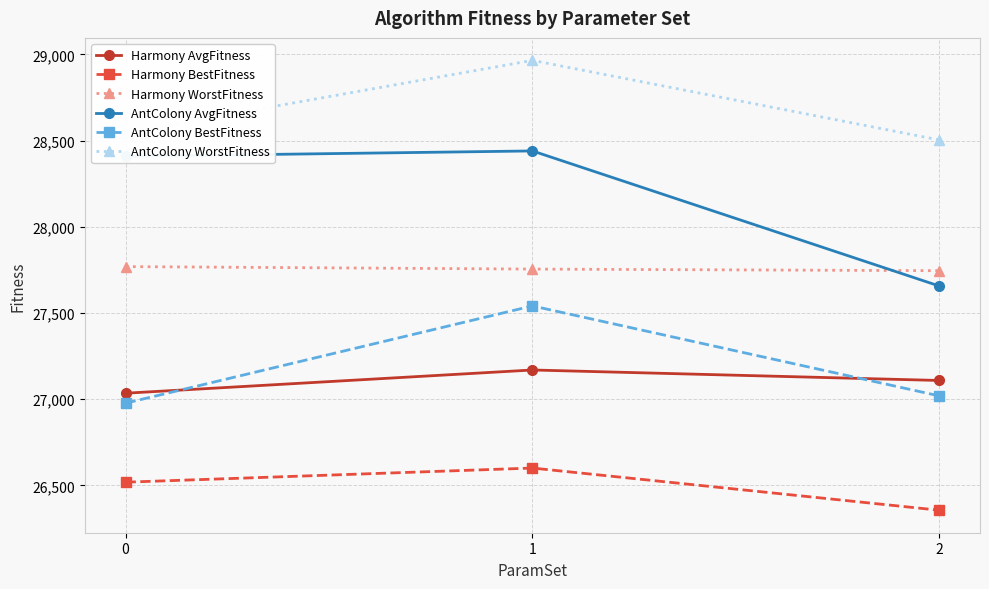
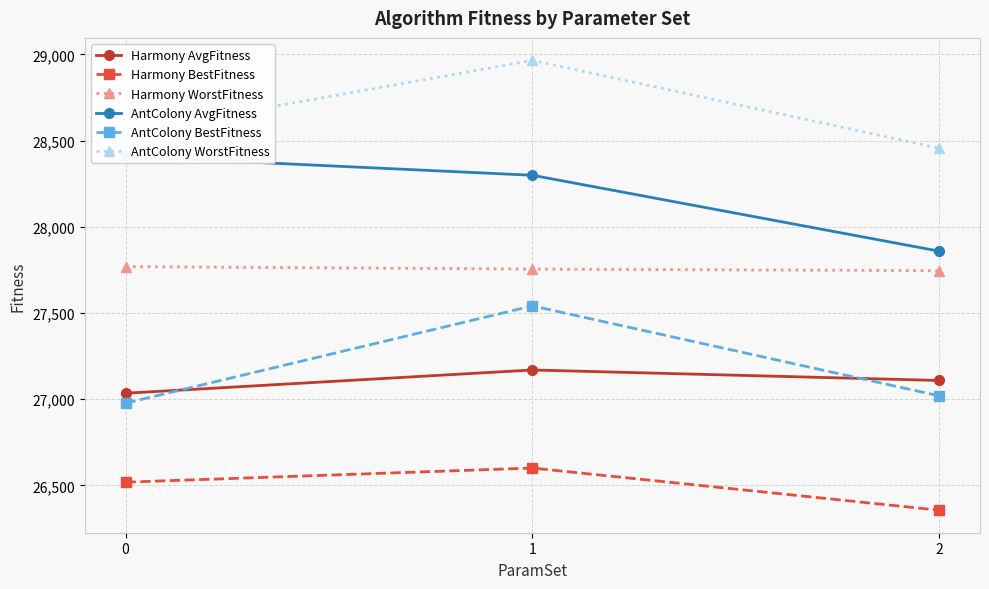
  {
    "Harmony WorstFitness": {
      "0": "27,770",
      "1": "27,750",
      "2": "27,750"
    },
    "AntColony AvgFitness": {
-     "1": "28,440",
-     "2": "27,660"
+     "1": "28,300",
+     "2": "27,860"
    },
    "AntColony BestFitness": {
      "0": "26,980",
      "1": "27,540",
      "2": "27,020"
    },
    "AntColony WorstFitness": {
      "1": "28,970",
-     "2": "28,500"
+     "2": "28,460"
    }
  }
